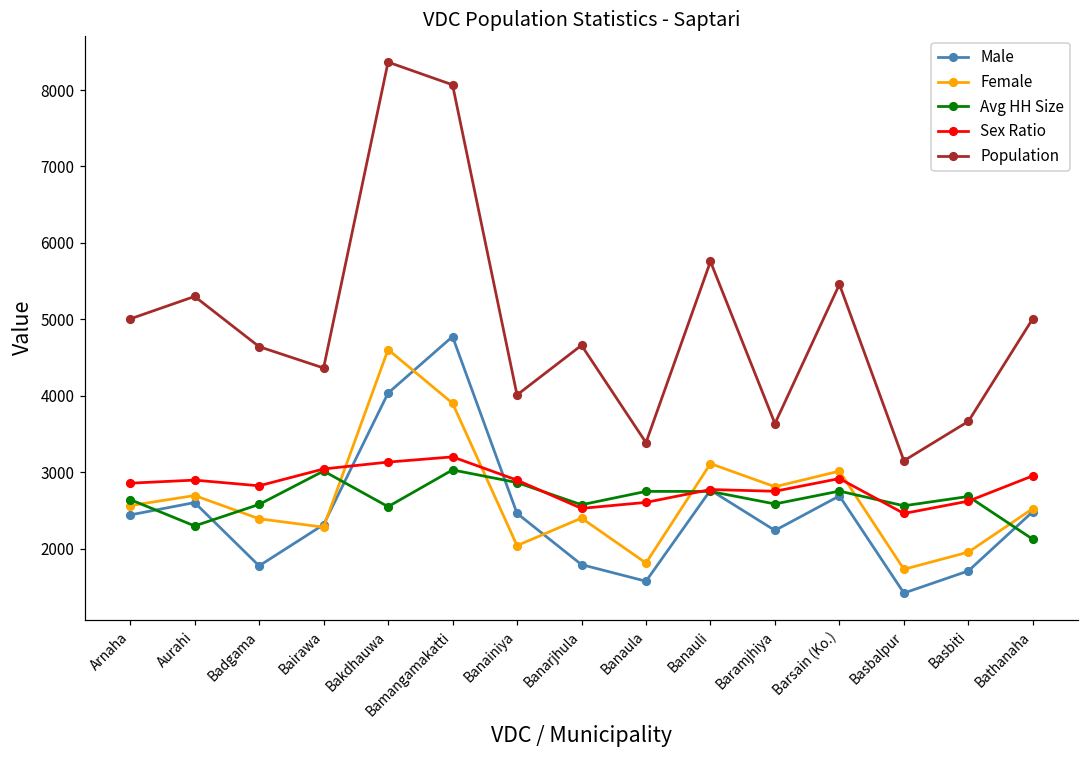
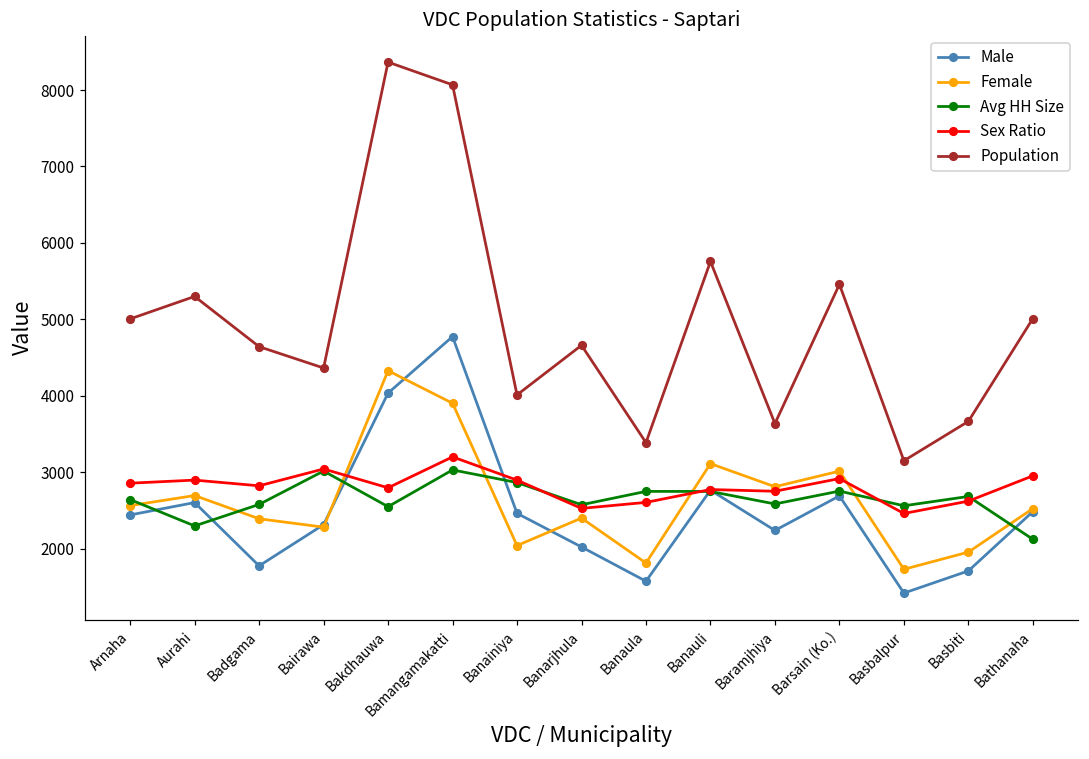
  {
    "Male": {
      "Arnaha": 2400,
      "Aurahi": 2600,
      "Badgama": 1800,
      "Bakdhauwa": 4000,
      "Bamangamakatti": 4800,
      "Banainiya": 2500,
-     "Banarjhula": 1800,
+     "Banarjhula": 2000,
      "Banaula": 1600,
      "Baramjhiya": 2200,
      "Barsain (Ko.)": 2700,
      "Basbalpur": 1400,
      "Basbiti": 1700,
      "Bathanaha": 2500
    },
    "Female": {
      "Arnaha": 2600,
      "Aurahi": 2700,
      "Badgama": 2400,
-     "Bakdhauwa": 4600,
+     "Bakdhauwa": 4300,
      "Bamangamakatti": 3900,
      "Banainiya": 2000,
      "Banarjhula": 2400,
      "Banaula": 1800,
      "Banauli": 3100,
      "Baramjhiya": 2800,
      "Barsain (Ko.)": 3000,
      "Basbalpur": 1700,
      "Basbiti": 2000,
      "Bathanaha": 2500
    },
    "Avg HH Size": {
      "Arnaha": 2600,
      "Aurahi": 2300,
      "Badgama": 2600,
      "Bakdhauwa": 2600,
      "Bamangamakatti": 3000,
      "Banarjhula": 2600,
      "Banaula": 2800,
      "Baramjhiya": 2600,
      "Barsain (Ko.)": 2800,
      "Basbalpur": 2600,
      "Basbiti": 2700,
      "Bathanaha": 2100
    },
    "Sex Ratio": {
      "Arnaha": 2900,
      "Aurahi": 2900,
      "Badgama": 2800,
-     "Bakdhauwa": 3100,
+     "Bakdhauwa": 2800,
      "Bamangamakatti": 3200,
      "Banarjhula": 2500,
      "Banaula": 2600,
      "Baramjhiya": 2800,
      "Barsain (Ko.)": 2900,
      "Basbalpur": 2500,
      "Basbiti": 2600,
      "Bathanaha": 3000
    },
    "Population": {
      "Arnaha": 5000,
      "Aurahi": 5300,
      "Badgama": 4600,
      "Bairawa": 4400,
      "Bakdhauwa": 8400,
      "Bamangamakatti": 8100,
      "Banainiya": 4000,
      "Banarjhula": 4700,
      "Banaula": 3400,
      "Banauli": 5800,
      "Baramjhiya": 3600,
      "Barsain (Ko.)": 5500,
      "Basbalpur": 3200,
      "Basbiti": 3700,
      "Bathanaha": 5000
    }
  }
